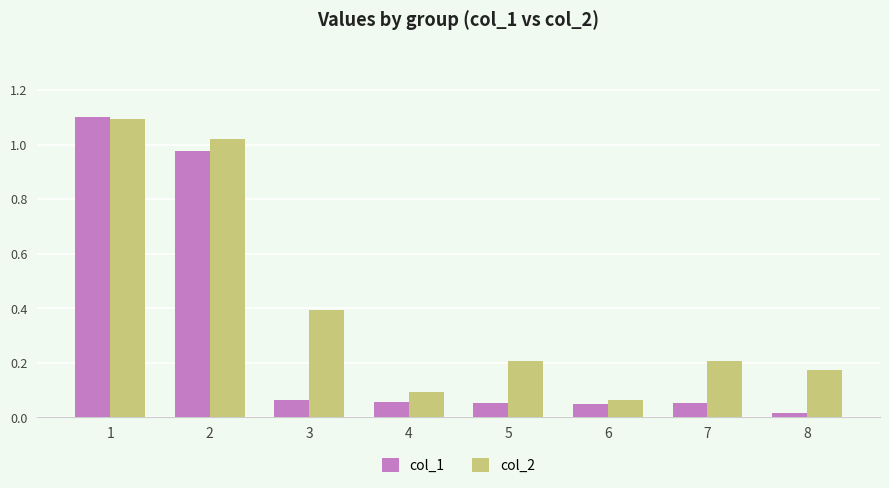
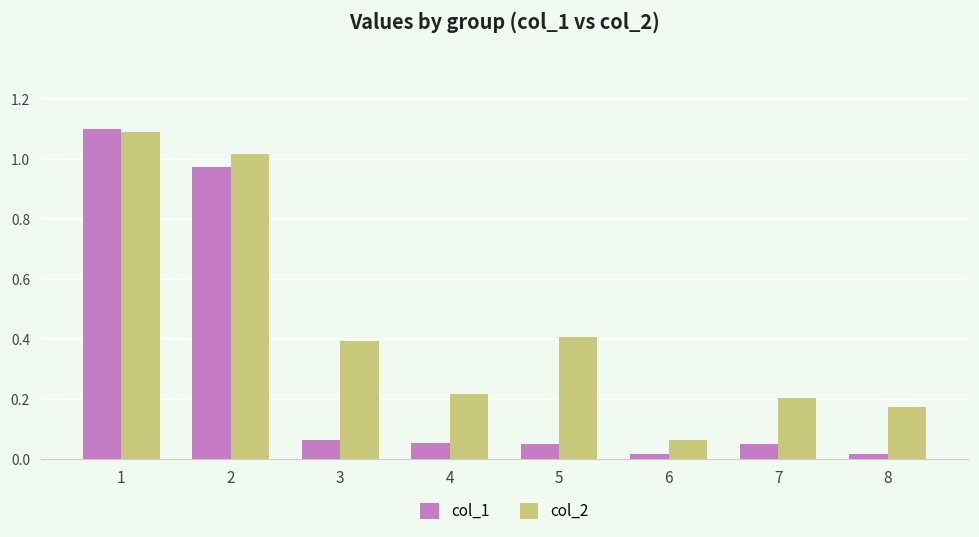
  {
    "col_1": {
      "1": 1.10,
      "2": 0.98,
      "3": 0.07,
      "4": 0.06,
      "5": 0.05,
-     "6": 0.05,
+     "6": 0.02,
      "7": 0.05,
      "8": 0.02
    },
    "col_2": {
      "1": 1.09,
      "2": 1.02,
      "3": 0.40,
-     "4": 0.09,
-     "5": 0.21,
+     "4": 0.22,
+     "5": 0.41,
      "6": 0.06,
      "7": 0.21,
      "8": 0.18
    }
  }
